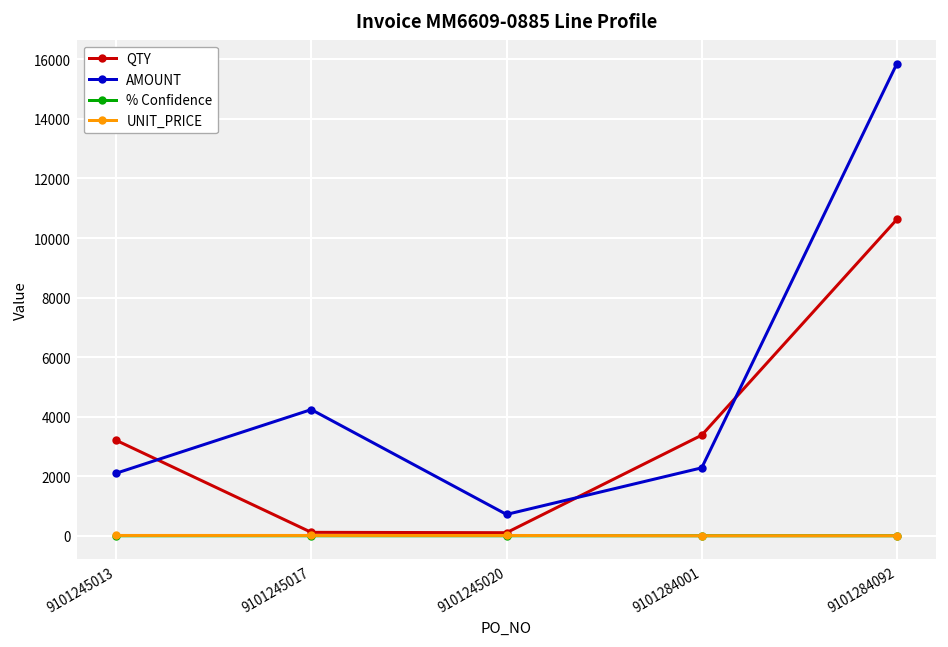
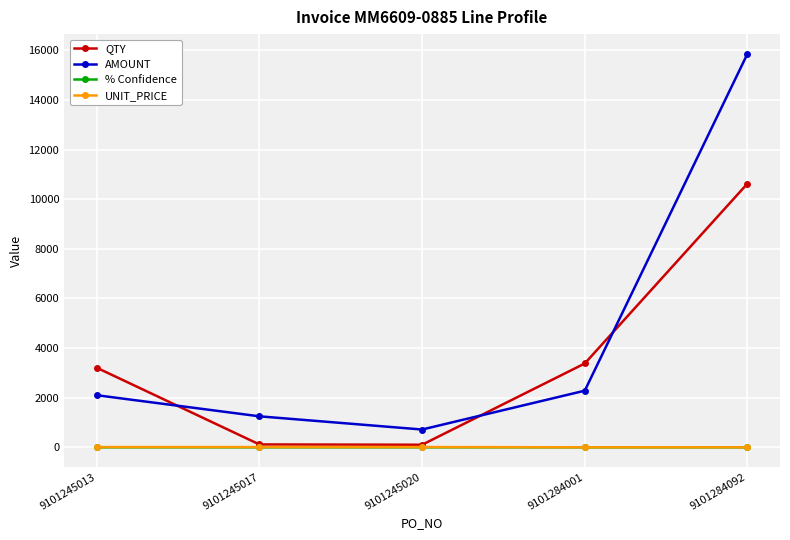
  {
    "QTY": {
      "9101245013": 3200,
      "9101245017": 100,
      "9101284001": 3400,
      "9101284092": 10600
    },
    "AMOUNT": {
      "9101245013": 2100,
-     "9101245017": 4200,
+     "9101245017": 1200,
      "9101245020": 700,
      "9101284001": 2300,
      "9101284092": 15900
    },
    "UNIT_PRICE": {
      "9101245013": 0,
      "9101245017": 0,
      "9101245020": 0,
      "9101284001": 0,
      "9101284092": 0
    }
  }
